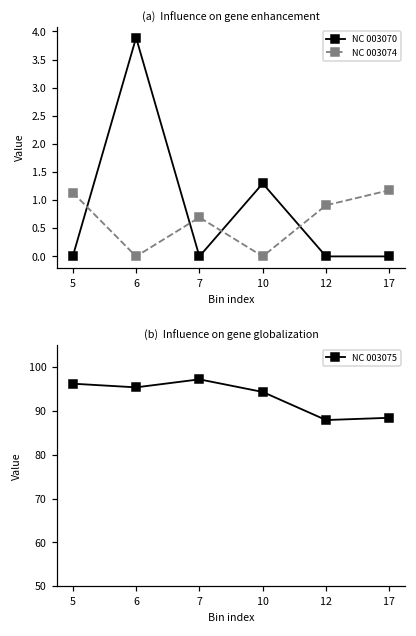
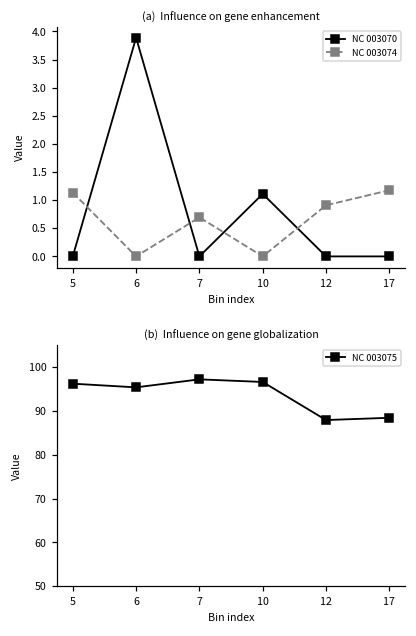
  {
    "(a) Influence on gene enhancement": {
      "NC 003070": {
        "5": 0.0,
        "6": 3.9,
        "7": 0.0,
-       "10": 1.3,
+       "10": 1.1,
        "12": 0.0,
        "17": 0.0
      },
      "NC 003074": {
        "5": 1.1,
        "6": 0.0,
        "7": 0.7,
        "10": 0.0,
        "12": 0.9,
        "17": 1.2
      }
    },
    "(b) Influence on gene globalization": {
      "5": 96,
      "6": 95,
      "7": 97,
-     "10": 94,
+     "10": 97,
      "12": 88,
      "17": 88
    }
  }
